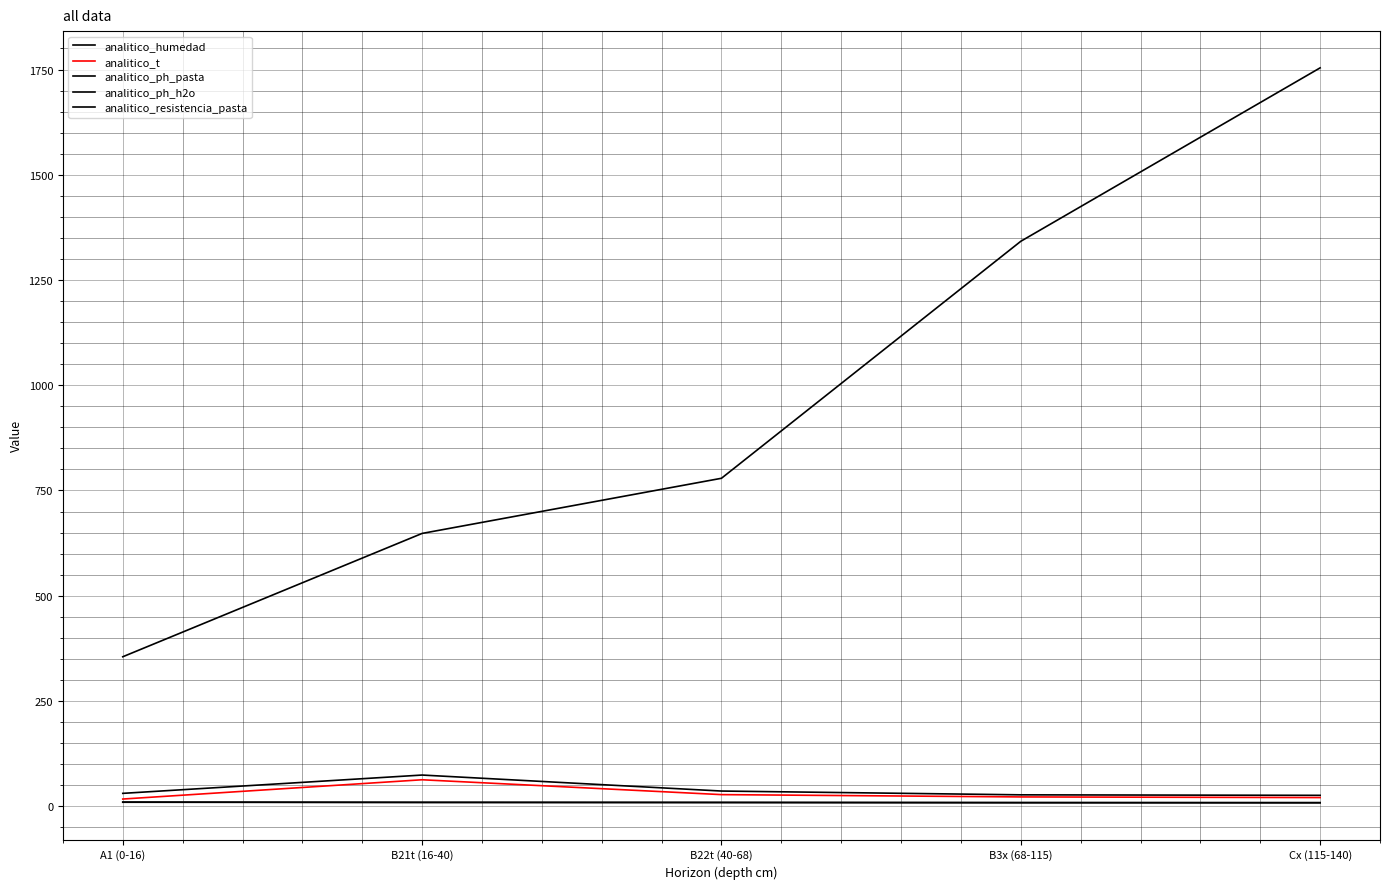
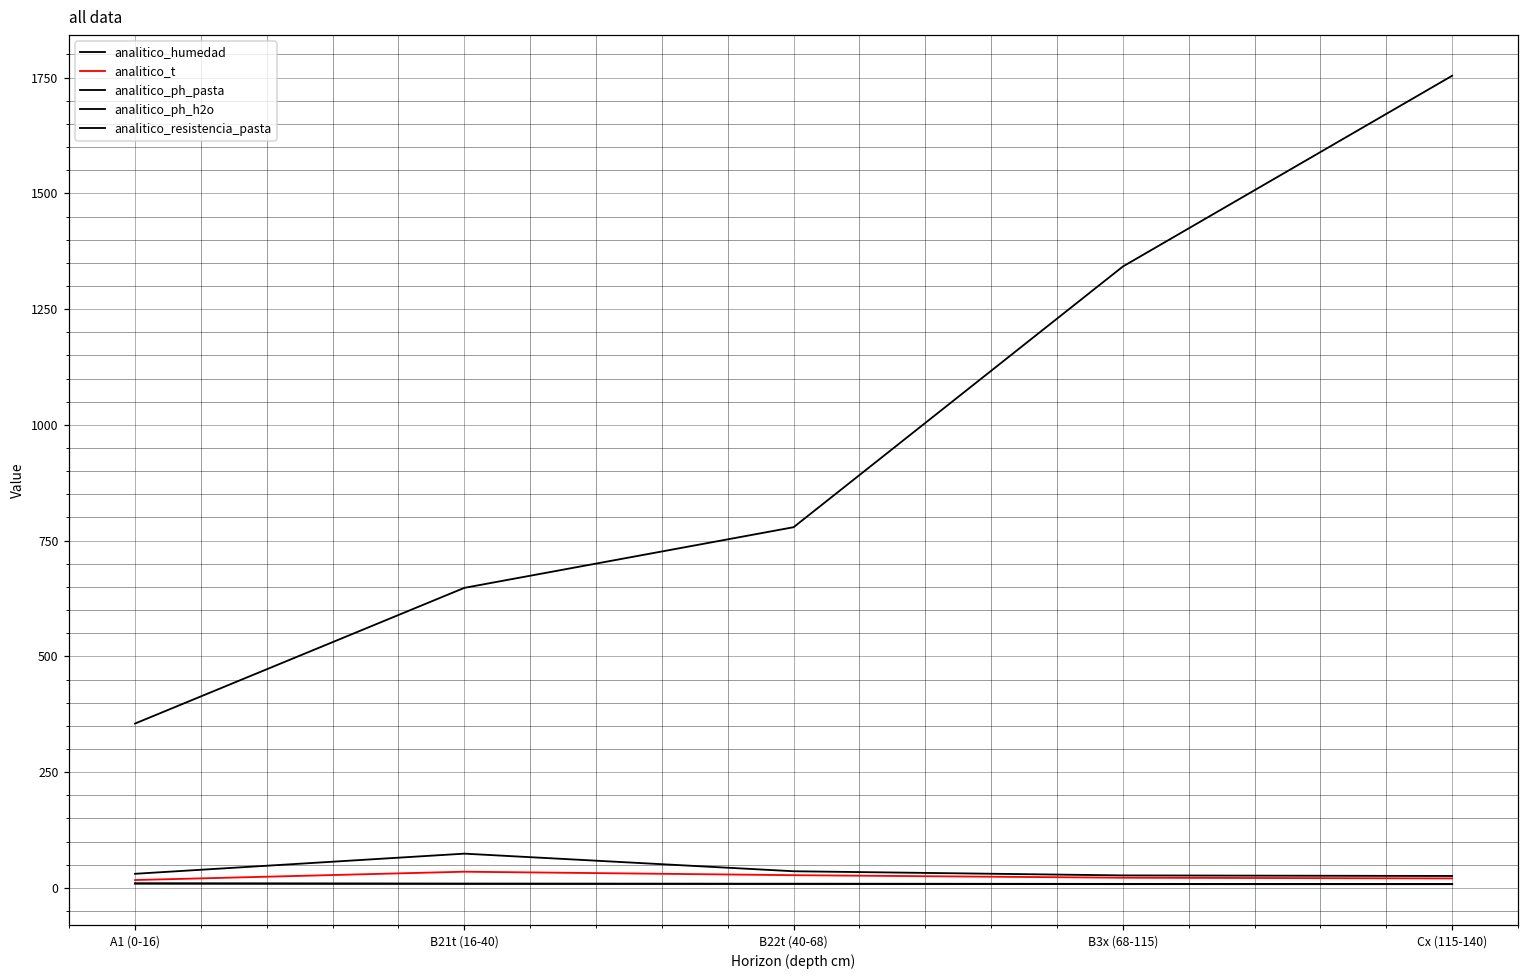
  {
    "analitico_t": {
      "A1 (0-16)": 20,
-     "B21t (16-40)": 60,
+     "B21t (16-40)": 40,
      "B22t (40-68)": 30
    }
  }
